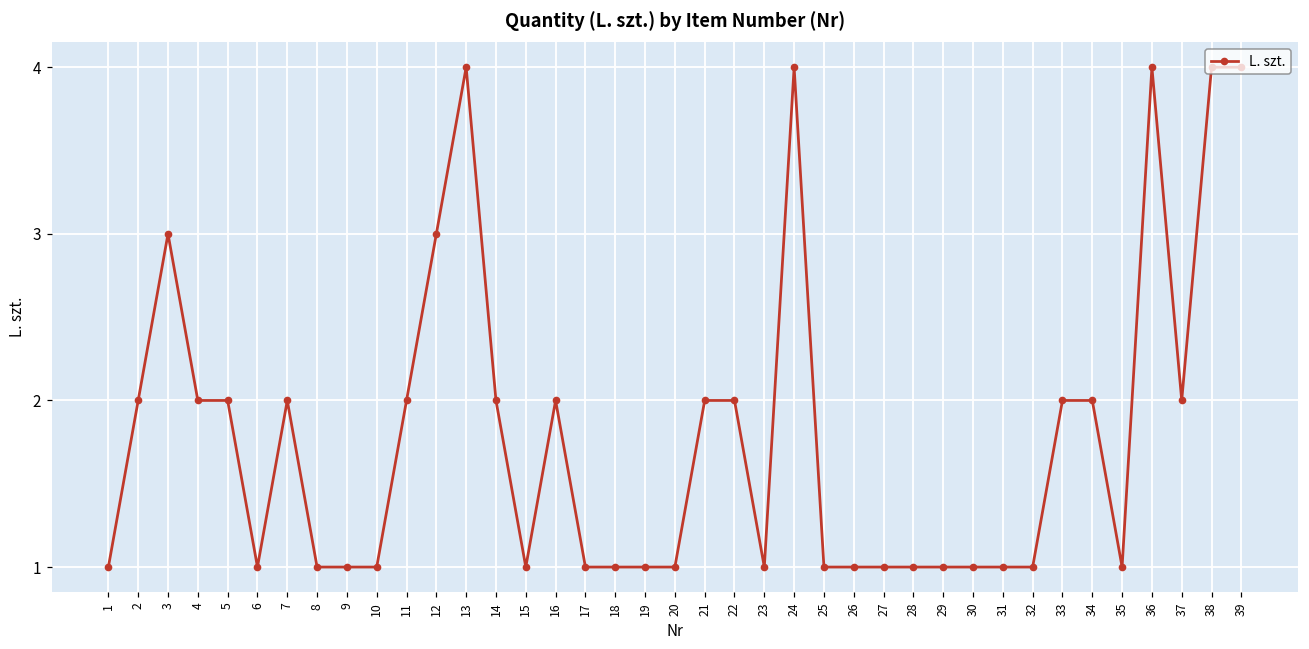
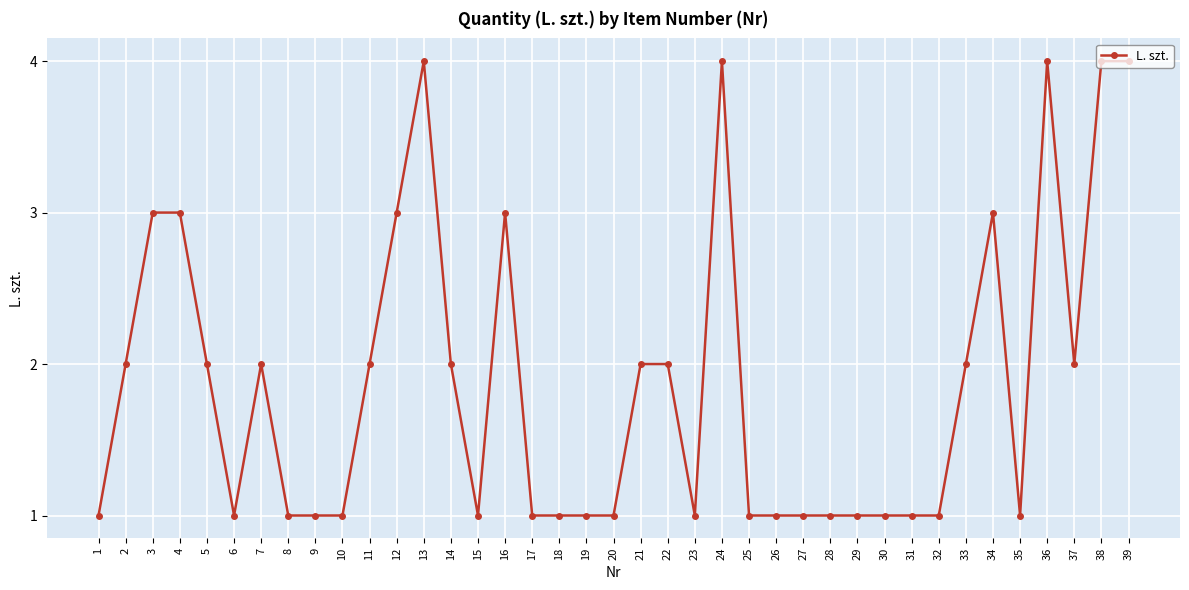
  {
    "1": 1,
    "2": 2,
    "3": 3,
-   "4": 2,
+   "4": 3,
    "5": 2,
    "6": 1,
    "7": 2,
    "8": 1,
    "9": 1,
    "10": 1,
    "11": 2,
    "12": 3,
    "13": 4,
    "14": 2,
    "15": 1,
-   "16": 2,
+   "16": 3,
    "17": 1,
    "18": 1,
    "19": 1,
    "20": 1,
    "21": 2,
    "22": 2,
    "23": 1,
    "24": 4,
    "25": 1,
    "26": 1,
    "27": 1,
    "28": 1,
    "29": 1,
    "30": 1,
    "31": 1,
    "32": 1,
    "33": 2,
-   "34": 2,
+   "34": 3,
    "35": 1,
    "36": 4,
    "37": 2
  }
